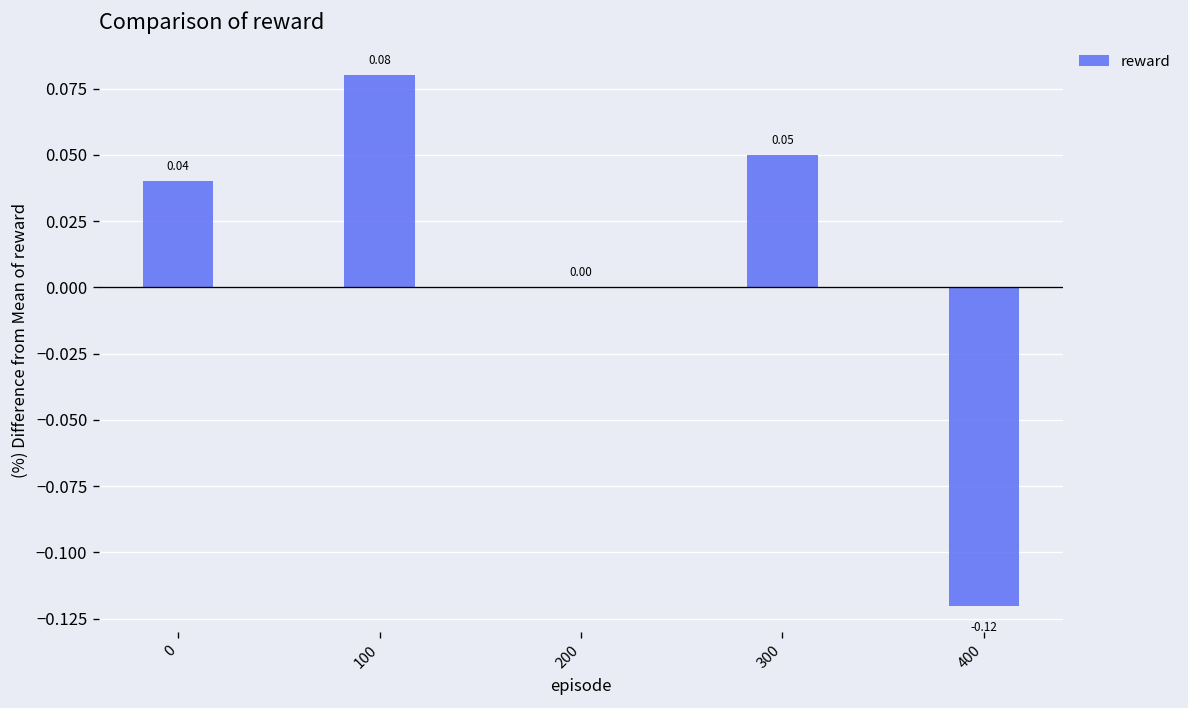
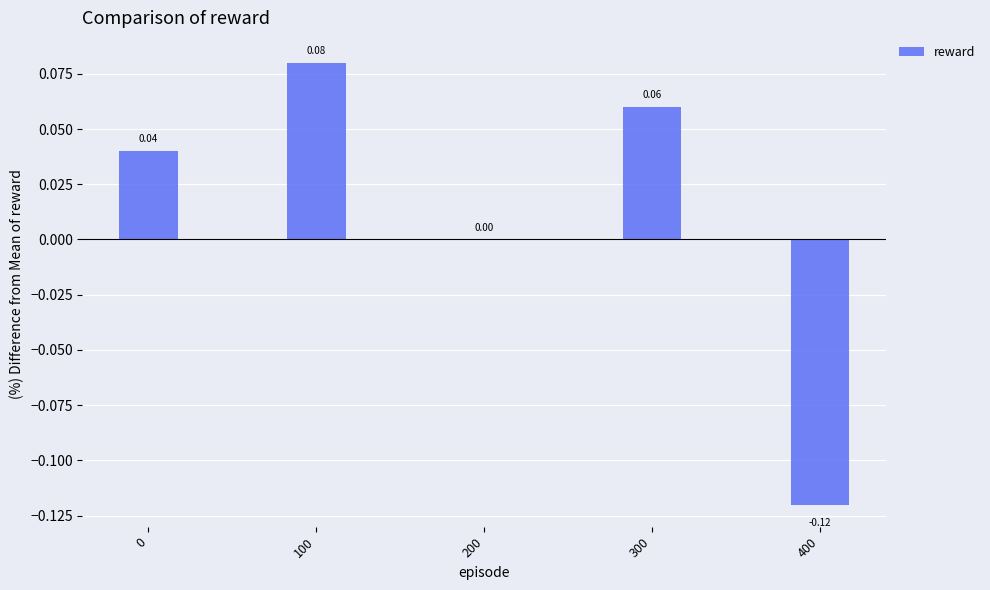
  {
    "0": 0.04,
    "100": 0.08,
    "200": 0.00,
-   "300": 0.05,
+   "300": 0.06,
    "400": -0.12
  }
